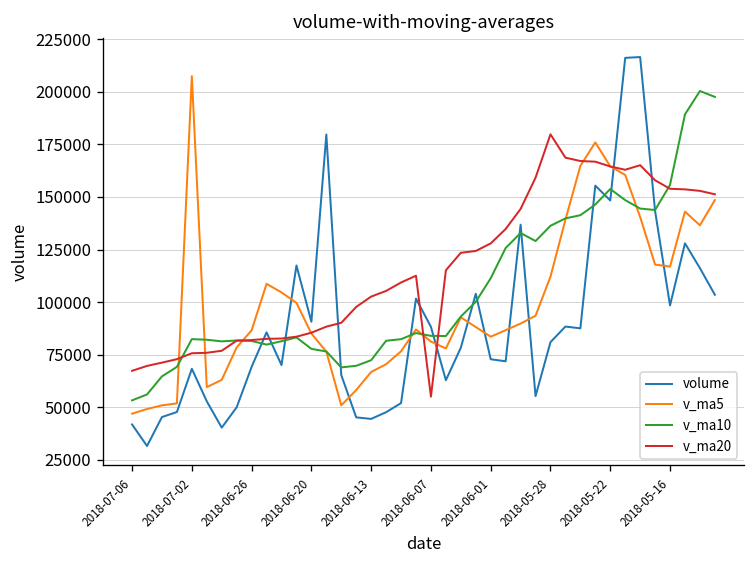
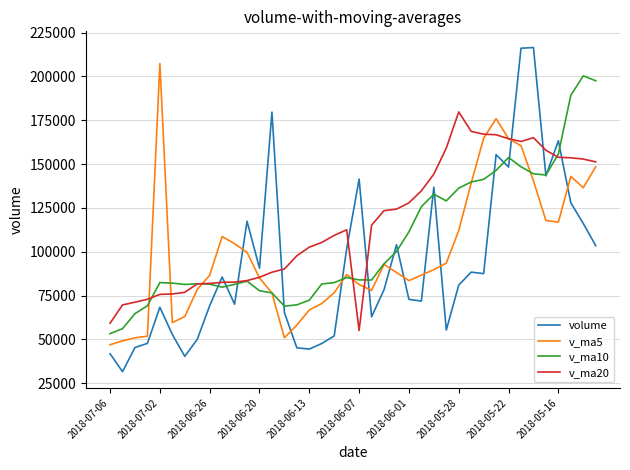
  {
    "volume": {
      "2018-07-06": 42000,
      "2018-07-02": 68000,
      "2018-06-26": 69000,
      "2018-06-20": 91000,
      "2018-06-13": 44000,
-     "2018-06-07": 88000,
+     "2018-06-07": 141000,
      "2018-06-01": 73000,
      "2018-05-28": 81000,
      "2018-05-22": 148000,
-     "2018-05-16": 98000
+     "2018-05-16": 163000
    },
    "v_ma5": {
      "2018-07-06": 47000,
      "2018-07-02": 207000,
      "2018-06-26": 87000,
      "2018-06-13": 67000,
      "2018-06-07": 81000,
      "2018-06-01": 84000,
      "2018-05-28": 112000,
      "2018-05-16": 117000
    },
    "v_ma10": {
      "2018-07-06": 53000,
      "2018-07-02": 82000,
      "2018-06-20": 78000,
      "2018-06-13": 72000,
      "2018-06-07": 84000,
      "2018-06-01": 111000,
      "2018-05-28": 136000,
      "2018-05-22": 154000,
      "2018-05-16": 156000
    },
    "v_ma20": {
-     "2018-07-06": 67000,
+     "2018-07-06": 59000,
      "2018-07-02": 76000,
      "2018-06-13": 103000,
      "2018-06-07": 55000,
      "2018-06-01": 128000,
      "2018-05-28": 180000,
      "2018-05-16": 154000
    }
  }
